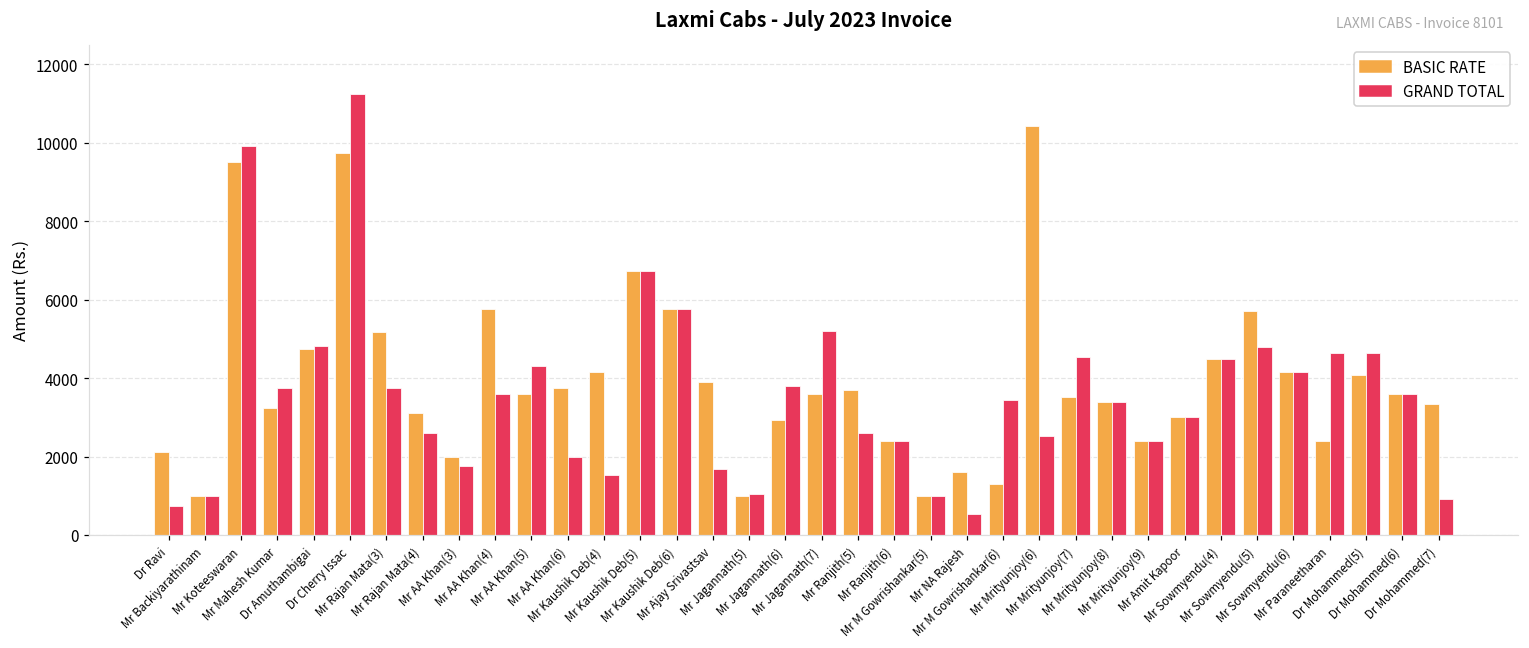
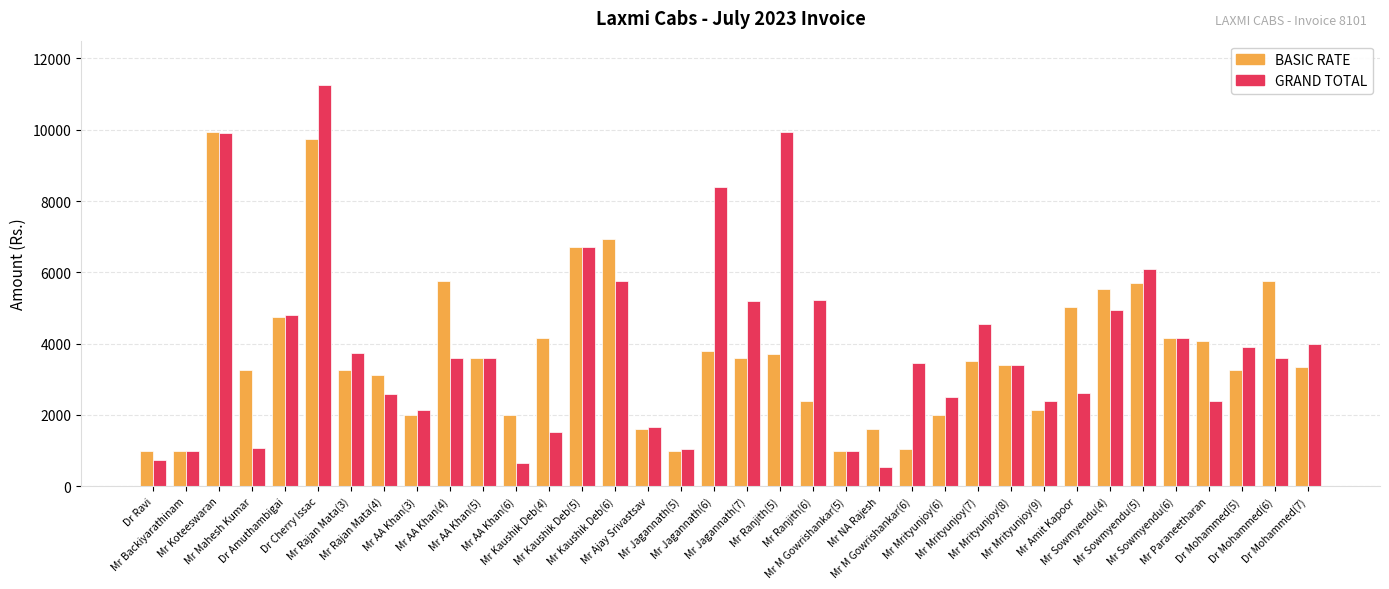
  {
    "BASIC RATE": {
-     "Dr Ravi": 2100,
+     "Dr Ravi": 1000,
      "Mr Backiyarathinam": 1000,
-     "Mr Koteeswaran": 9500,
+     "Mr Koteeswaran": 9900,
      "Mr Mahesh Kumar": 3300,
      "Dr Amuthambigai": 4800,
      "Dr Cherry Issac": 9800,
-     "Mr Rajan Mata(3)": 5200,
+     "Mr Rajan Mata(3)": 3300,
      "Mr Rajan Mata(4)": 3100,
      "Mr AA Khan(3)": 2000,
      "Mr AA Khan(4)": 5800,
      "Mr AA Khan(5)": 3600,
-     "Mr AA Khan(6)": 3700,
+     "Mr AA Khan(6)": 2000,
      "Mr Kaushik Deb(4)": 4200,
      "Mr Kaushik Deb(5)": 6700,
-     "Mr Kaushik Deb(6)": 5800,
-     "Mr Ajay Srivastsav": 3900,
+     "Mr Kaushik Deb(6)": 6900,
+     "Mr Ajay Srivastsav": 1600,
      "Mr Jagannath(5)": 1000,
-     "Mr Jagannath(6)": 2900,
+     "Mr Jagannath(6)": 3800,
      "Mr Jagannath(7)": 3600,
      "Mr Ranjith(5)": 3700,
      "Mr Ranjith(6)": 2400,
      "Mr M Gowrishankar(5)": 1000,
      "Mr NA Rajesh": 1600,
-     "Mr M Gowrishankar(6)": 1300,
-     "Mr Mrityunjoy(6)": 10400,
+     "Mr M Gowrishankar(6)": 1000,
+     "Mr Mrityunjoy(6)": 2000,
      "Mr Mrityunjoy(7)": 3500,
      "Mr Mrityunjoy(8)": 3400,
-     "Mr Mrityunjoy(9)": 2400,
-     "Mr Amit Kapoor": 3000,
-     "Mr Sowmyendu(4)": 4500,
+     "Mr Mrityunjoy(9)": 2100,
+     "Mr Amit Kapoor": 5000,
+     "Mr Sowmyendu(4)": 5500,
      "Mr Sowmyendu(5)": 5700,
      "Mr Sowmyendu(6)": 4200,
-     "Mr Paraneetharan": 2400,
-     "Dr Mohammed(5)": 4100,
-     "Dr Mohammed(6)": 3600,
+     "Mr Paraneetharan": 4100,
+     "Dr Mohammed(5)": 3300,
+     "Dr Mohammed(6)": 5800,
      "Dr Mohammed(7)": 3400
    },
    "GRAND TOTAL": {
      "Dr Ravi": 700,
      "Mr Backiyarathinam": 1000,
      "Mr Koteeswaran": 9900,
-     "Mr Mahesh Kumar": 3800,
+     "Mr Mahesh Kumar": 1100,
      "Dr Amuthambigai": 4800,
      "Dr Cherry Issac": 11300,
      "Mr Rajan Mata(3)": 3800,
      "Mr Rajan Mata(4)": 2600,
-     "Mr AA Khan(3)": 1700,
+     "Mr AA Khan(3)": 2200,
      "Mr AA Khan(4)": 3600,
-     "Mr AA Khan(5)": 4300,
-     "Mr AA Khan(6)": 2000,
+     "Mr AA Khan(5)": 3600,
+     "Mr AA Khan(6)": 600,
      "Mr Kaushik Deb(4)": 1500,
      "Mr Kaushik Deb(5)": 6700,
      "Mr Kaushik Deb(6)": 5800,
      "Mr Ajay Srivastsav": 1700,
      "Mr Jagannath(5)": 1000,
-     "Mr Jagannath(6)": 3800,
+     "Mr Jagannath(6)": 8400,
      "Mr Jagannath(7)": 5200,
-     "Mr Ranjith(5)": 2600,
-     "Mr Ranjith(6)": 2400,
+     "Mr Ranjith(5)": 9900,
+     "Mr Ranjith(6)": 5200,
      "Mr M Gowrishankar(5)": 1000,
      "Mr NA Rajesh": 500,
      "Mr M Gowrishankar(6)": 3500,
      "Mr Mrityunjoy(6)": 2500,
      "Mr Mrityunjoy(7)": 4500,
      "Mr Mrityunjoy(8)": 3400,
      "Mr Mrityunjoy(9)": 2400,
-     "Mr Amit Kapoor": 3000,
-     "Mr Sowmyendu(4)": 4500,
-     "Mr Sowmyendu(5)": 4800,
+     "Mr Amit Kapoor": 2600,
+     "Mr Sowmyendu(4)": 5000,
+     "Mr Sowmyendu(5)": 6100,
      "Mr Sowmyendu(6)": 4200,
-     "Mr Paraneetharan": 4600,
-     "Dr Mohammed(5)": 4600,
+     "Mr Paraneetharan": 2400,
+     "Dr Mohammed(5)": 3900,
      "Dr Mohammed(6)": 3600,
-     "Dr Mohammed(7)": 900
+     "Dr Mohammed(7)": 4000
    }
  }
